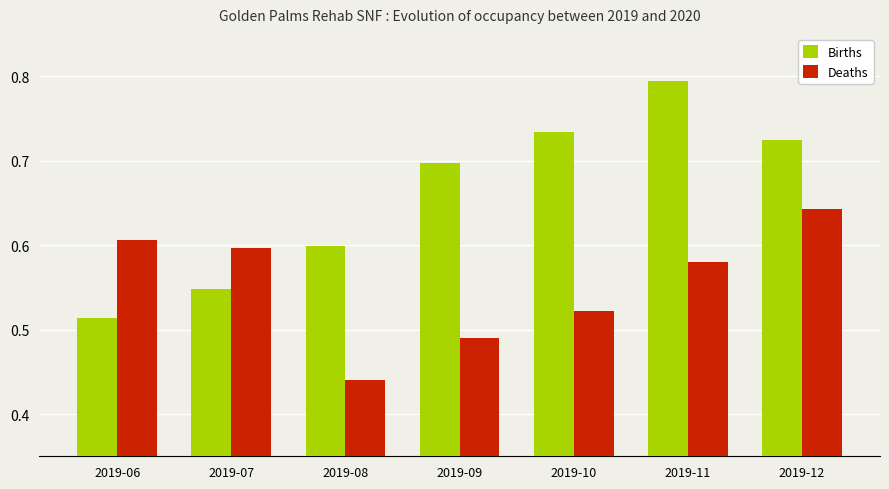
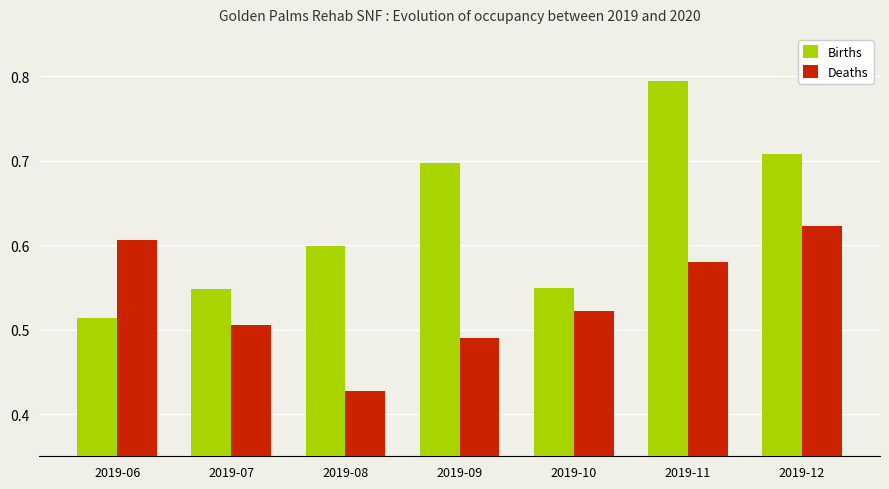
  {
    "Births": {
      "2019-06": 0.51,
      "2019-07": 0.55,
      "2019-08": 0.60,
      "2019-09": 0.70,
-     "2019-10": 0.73,
+     "2019-10": 0.55,
      "2019-11": 0.79,
-     "2019-12": 0.72
+     "2019-12": 0.71
    },
    "Deaths": {
      "2019-06": 0.61,
-     "2019-07": 0.60,
-     "2019-08": 0.44,
+     "2019-07": 0.50,
+     "2019-08": 0.43,
      "2019-09": 0.49,
      "2019-10": 0.52,
      "2019-11": 0.58,
-     "2019-12": 0.64
+     "2019-12": 0.62
    }
  }
